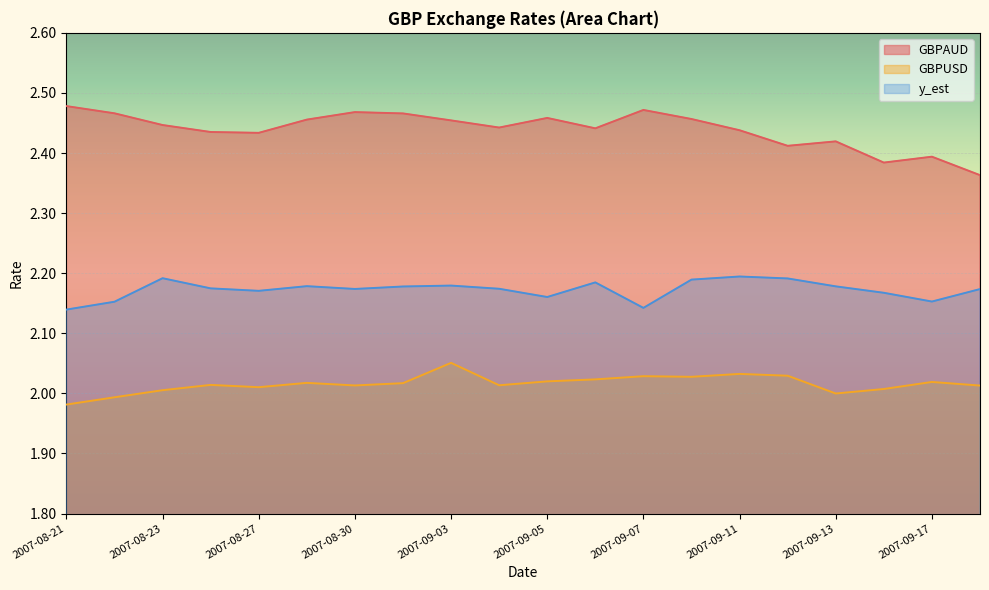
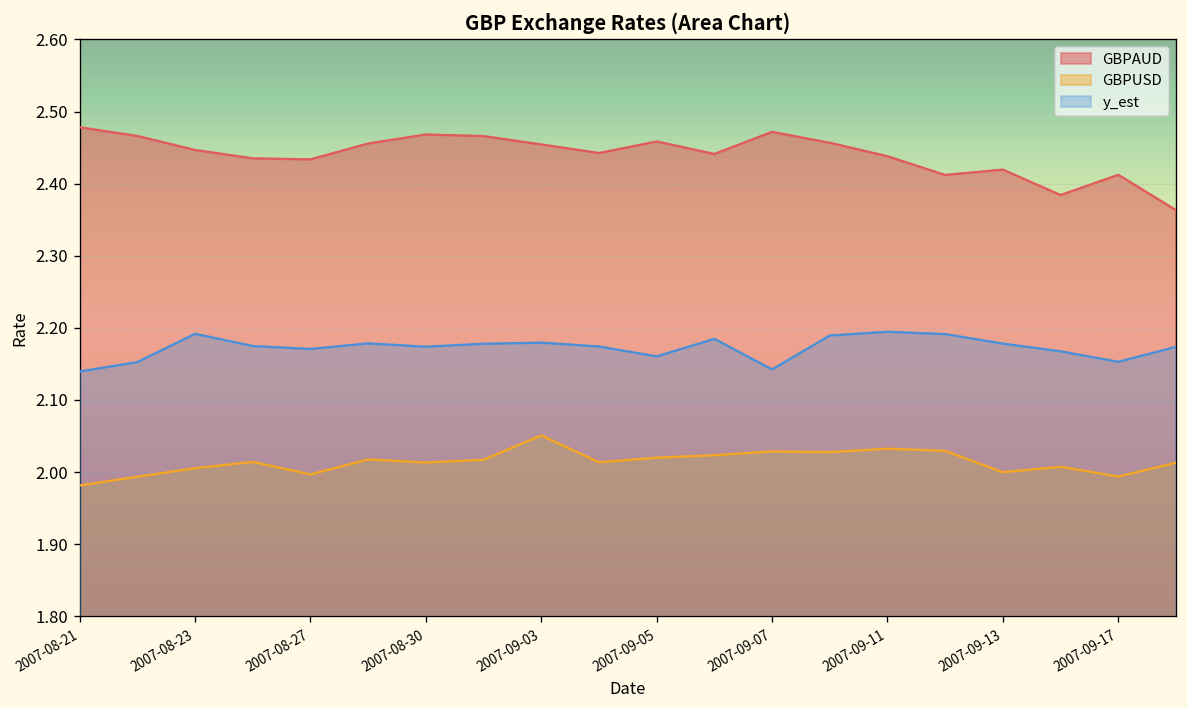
  {
    "GBPAUD": {
      "2007-08-21": 2.48,
      "2007-08-23": 2.45,
      "2007-08-27": 2.43,
      "2007-08-30": 2.47,
      "2007-09-03": 2.45,
      "2007-09-05": 2.46,
      "2007-09-07": 2.47,
      "2007-09-11": 2.44,
      "2007-09-13": 2.42,
-     "2007-09-17": 2.39
+     "2007-09-17": 2.41
    },
    "GBPUSD": {
      "2007-08-21": 1.98,
      "2007-08-23": 2.01,
-     "2007-08-27": 2.01,
+     "2007-08-27": 2.00,
      "2007-08-30": 2.01,
      "2007-09-03": 2.05,
      "2007-09-05": 2.02,
      "2007-09-07": 2.03,
      "2007-09-11": 2.03,
      "2007-09-13": 2.00,
-     "2007-09-17": 2.02
+     "2007-09-17": 1.99
    },
    "y_est": {
      "2007-08-21": 2.14,
      "2007-08-23": 2.19,
      "2007-08-27": 2.17,
      "2007-08-30": 2.17,
      "2007-09-03": 2.18,
      "2007-09-05": 2.16,
      "2007-09-07": 2.14,
      "2007-09-11": 2.19,
      "2007-09-13": 2.18,
      "2007-09-17": 2.15
    }
  }
